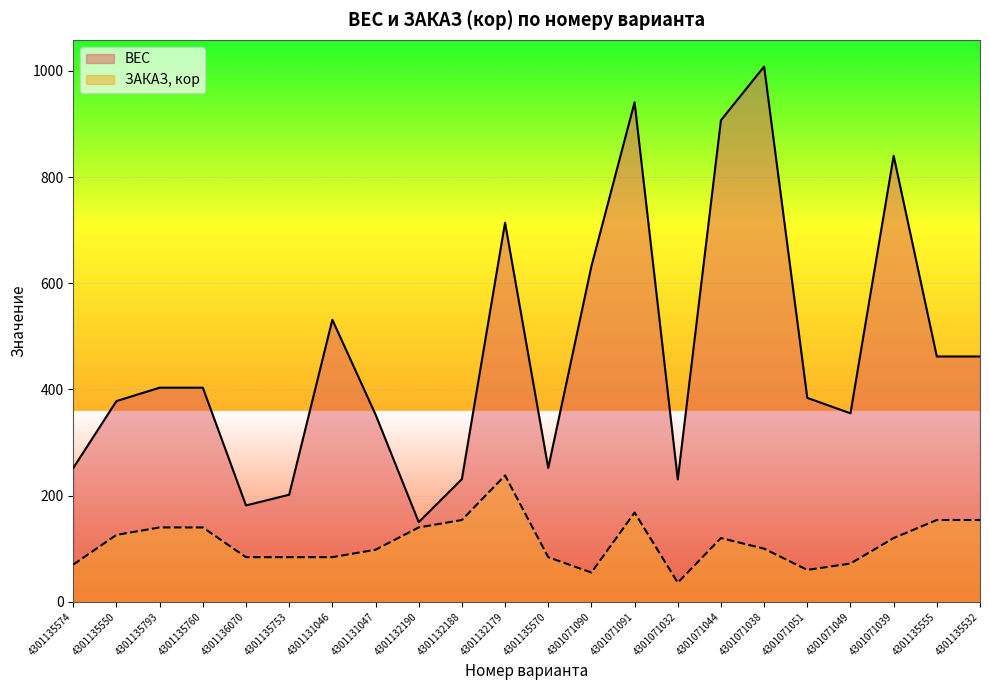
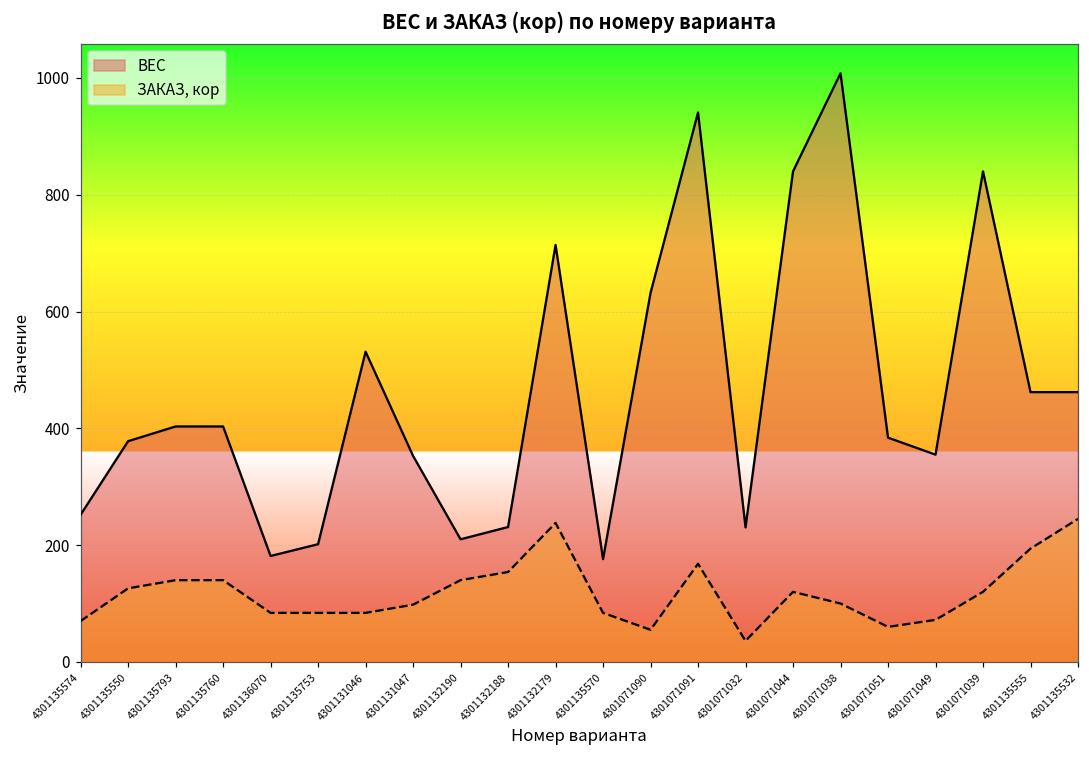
  {
    "ВЕС": {
      "4301135574": 250,
      "4301135550": 380,
      "4301135793": 400,
      "4301135760": 400,
      "4301136070": 180,
      "4301135753": 200,
      "4301131046": 530,
      "4301131047": 350,
-     "4301132190": 150,
+     "4301132190": 210,
      "4301132188": 230,
      "4301132179": 710,
-     "4301135570": 250,
+     "4301135570": 180,
      "4301071090": 630,
      "4301071091": 940,
      "4301071032": 230,
-     "4301071044": 910,
+     "4301071044": 840,
      "4301071038": 1010,
      "4301071051": 380,
      "4301071049": 360,
      "4301071039": 840,
      "4301135555": 460,
      "4301135532": 460
    },
    "ЗАКАЗ, кор": {
      "4301135574": 70,
      "4301135550": 130,
      "4301135793": 140,
      "4301135760": 140,
      "4301136070": 80,
      "4301135753": 80,
      "4301131046": 80,
      "4301131047": 100,
      "4301132190": 140,
      "4301132188": 150,
      "4301132179": 240,
      "4301135570": 80,
      "4301071090": 60,
      "4301071091": 170,
      "4301071032": 40,
      "4301071044": 120,
      "4301071038": 100,
      "4301071051": 60,
      "4301071049": 70,
      "4301071039": 120,
-     "4301135555": 150,
-     "4301135532": 150
+     "4301135555": 190,
+     "4301135532": 250
    }
  }
